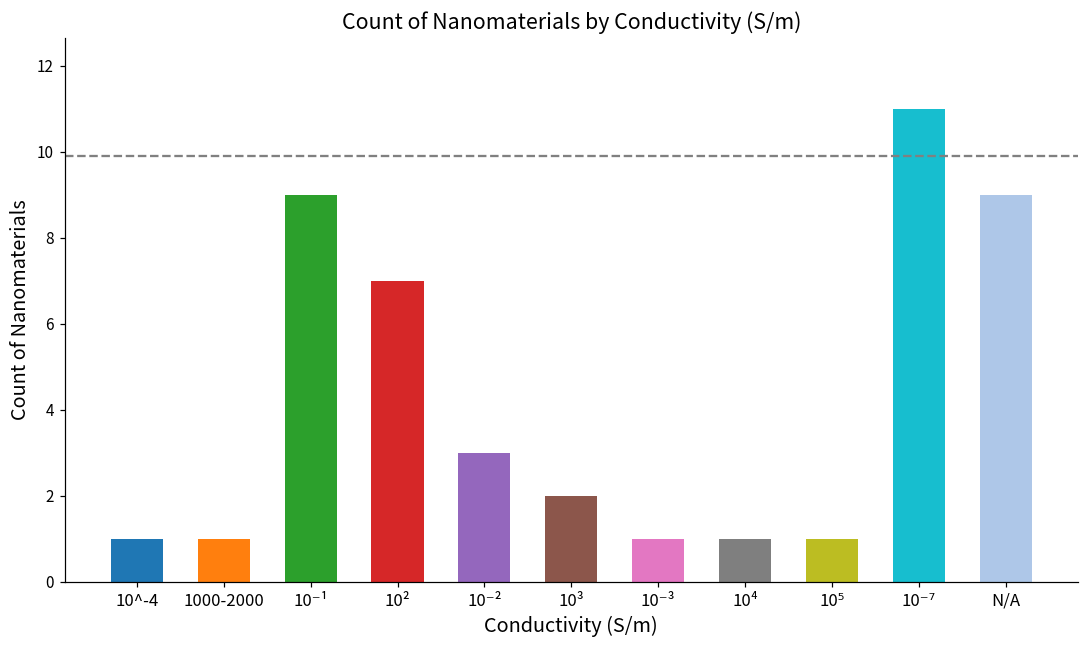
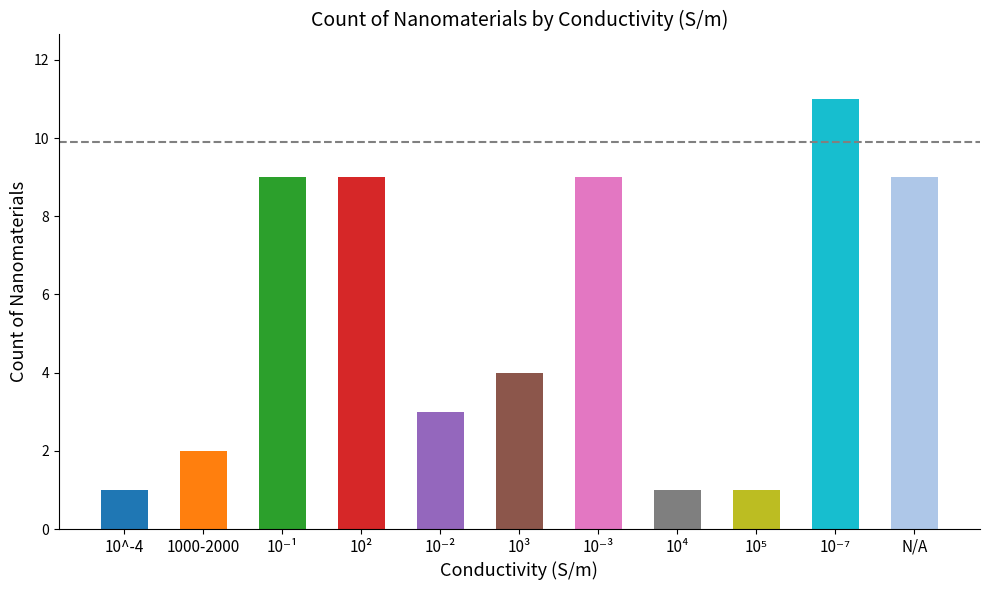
  {
    "10^-4": 1,
-   "1000-2000": 1,
+   "1000-2000": 2,
    "10⁻¹": 9,
-   "10²": 7,
+   "10²": 9,
    "10⁻²": 3,
-   "10³": 2,
-   "10⁻³": 1,
+   "10³": 4,
+   "10⁻³": 9,
    "10⁴": 1,
    "10⁵": 1,
    "10⁻⁷": 11,
    "N/A": 9
  }
